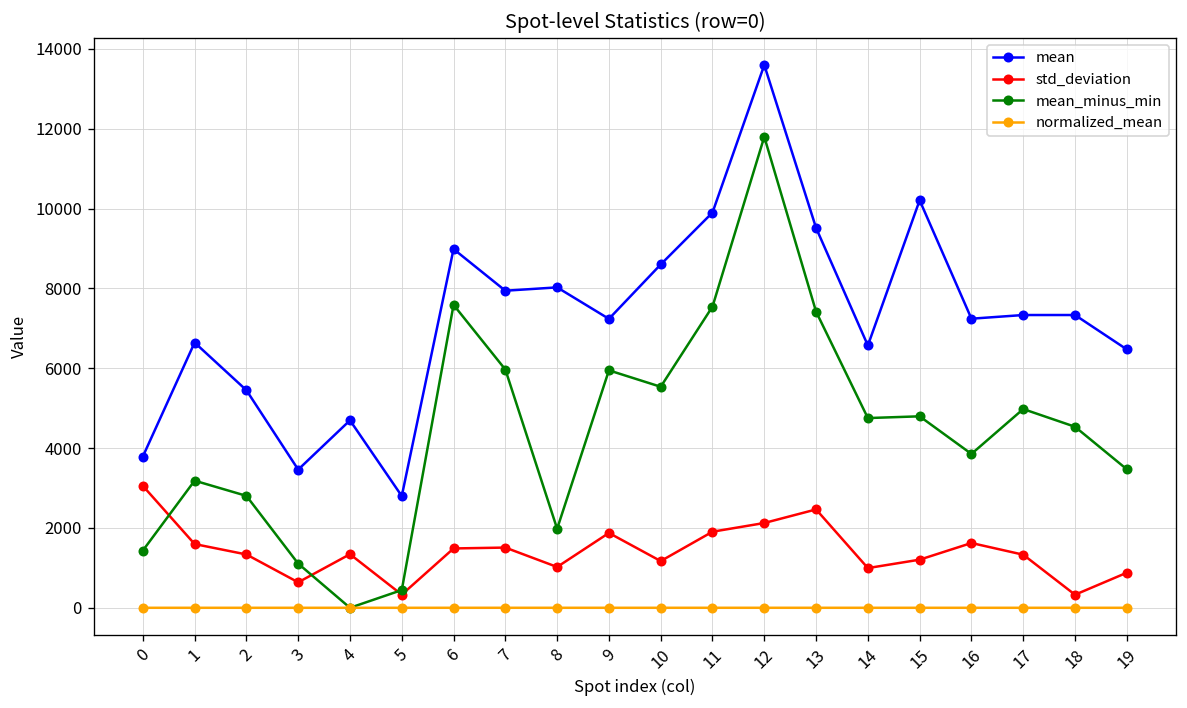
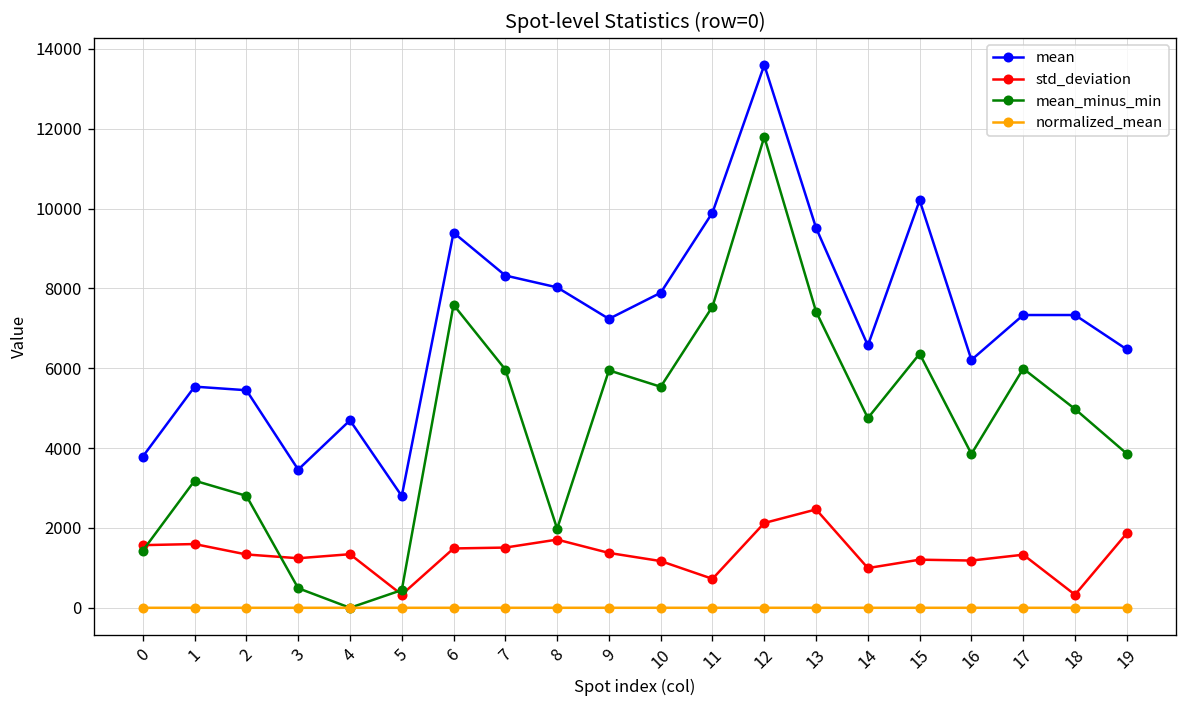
  {
    "mean": {
      "0": 3800,
-     "1": 6600,
+     "1": 5500,
      "2": 5400,
      "3": 3500,
      "4": 4700,
      "5": 2800,
-     "6": 9000,
-     "7": 7900,
+     "6": 9400,
+     "7": 8300,
      "8": 8000,
      "9": 7200,
-     "10": 8600,
+     "10": 7900,
      "11": 9900,
      "12": 13600,
      "13": 9500,
      "14": 6600,
      "15": 10200,
-     "16": 7200,
+     "16": 6200,
      "17": 7300,
      "18": 7300,
      "19": 6500
    },
    "std_deviation": {
-     "0": 3100,
+     "0": 1600,
      "1": 1600,
      "2": 1300,
-     "3": 600,
+     "3": 1200,
      "4": 1300,
      "5": 300,
      "6": 1500,
      "7": 1500,
-     "8": 1000,
-     "9": 1900,
+     "8": 1700,
+     "9": 1400,
      "10": 1200,
-     "11": 1900,
+     "11": 700,
      "12": 2100,
      "13": 2500,
      "14": 1000,
      "15": 1200,
-     "16": 1600,
+     "16": 1200,
      "17": 1300,
      "18": 300,
-     "19": 900
+     "19": 1900
    },
    "mean_minus_min": {
      "0": 1400,
      "1": 3200,
      "2": 2800,
-     "3": 1100,
+     "3": 500,
      "5": 400,
      "6": 7600,
      "7": 6000,
      "8": 2000,
      "9": 5900,
      "10": 5500,
      "11": 7500,
      "12": 11800,
      "13": 7400,
      "14": 4800,
-     "15": 4800,
+     "15": 6400,
      "16": 3900,
-     "17": 5000,
-     "18": 4500,
-     "19": 3500
+     "17": 6000,
+     "18": 5000,
+     "19": 3900
    },
    "normalized_mean": {
      "0": 0,
      "1": 0,
      "2": 0,
      "3": 0,
      "5": 0,
      "6": 0,
      "7": 0,
      "8": 0,
      "9": 0,
      "10": 0,
      "11": 0,
      "12": 0,
      "13": 0,
      "14": 0,
      "15": 0,
      "16": 0,
      "17": 0,
      "18": 0,
      "19": 0
    }
  }
